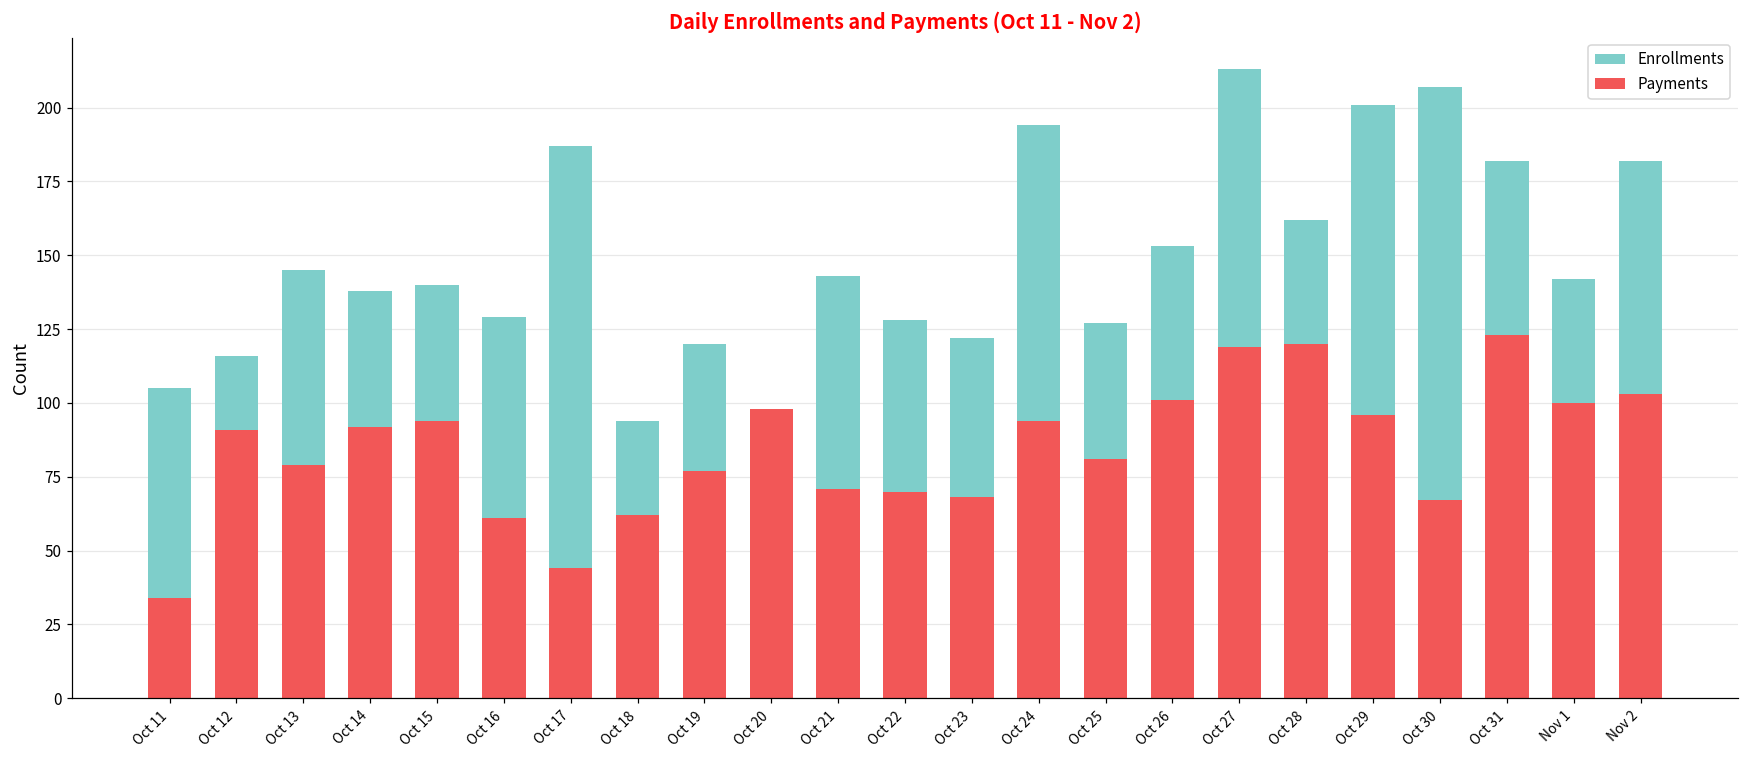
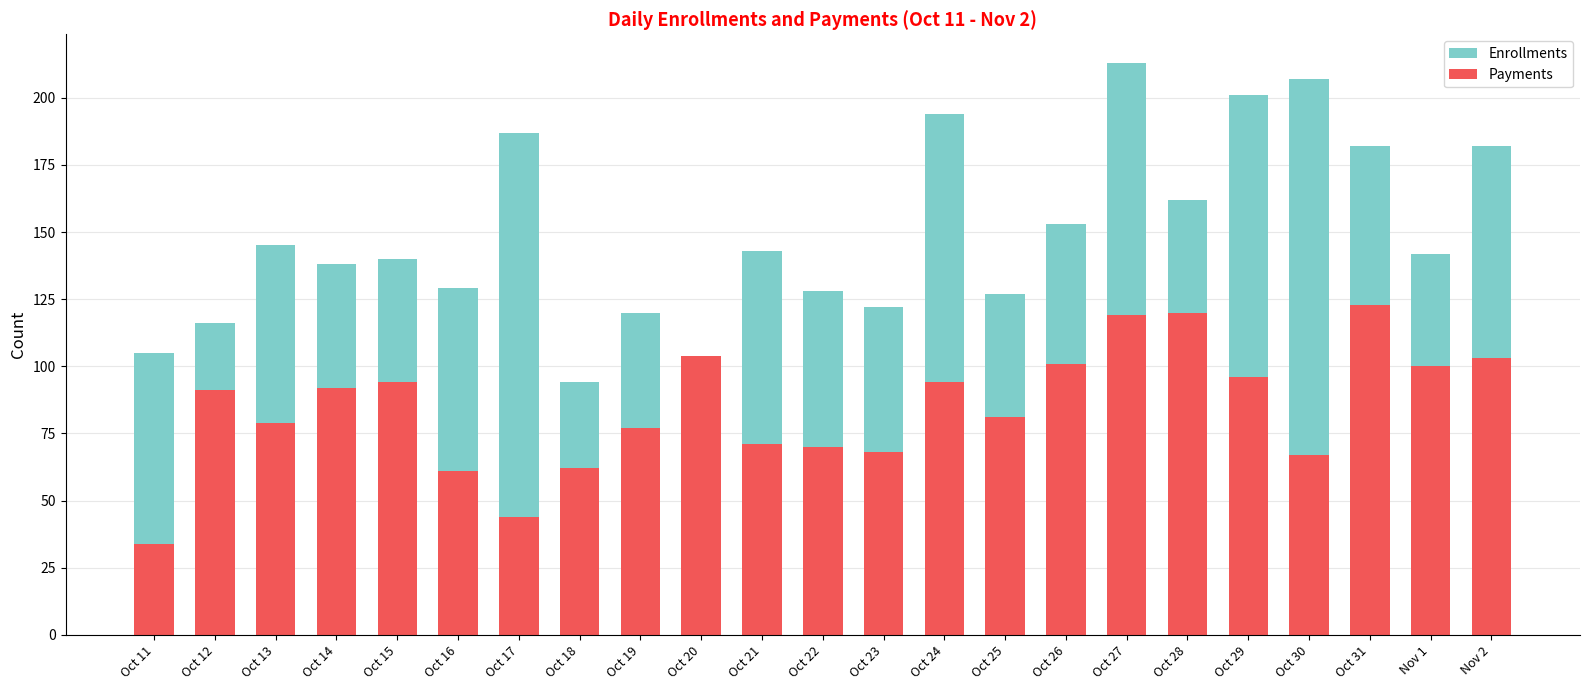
  {
    "Enrollments": {
      "Oct 11": 105,
      "Oct 12": 116,
      "Oct 13": 145,
      "Oct 14": 138,
      "Oct 15": 140,
      "Oct 16": 129,
      "Oct 17": 187,
      "Oct 18": 94,
      "Oct 19": 120,
      "Oct 21": 143,
      "Oct 22": 128,
      "Oct 23": 122,
      "Oct 24": 194,
      "Oct 25": 127,
      "Oct 26": 153,
      "Oct 27": 213,
      "Oct 28": 162,
      "Oct 29": 201,
      "Oct 30": 207,
      "Oct 31": 182,
      "Nov 1": 142,
      "Nov 2": 182
    },
    "Payments": {
-     "Oct 20": 98
+     "Oct 20": 104
    }
  }
